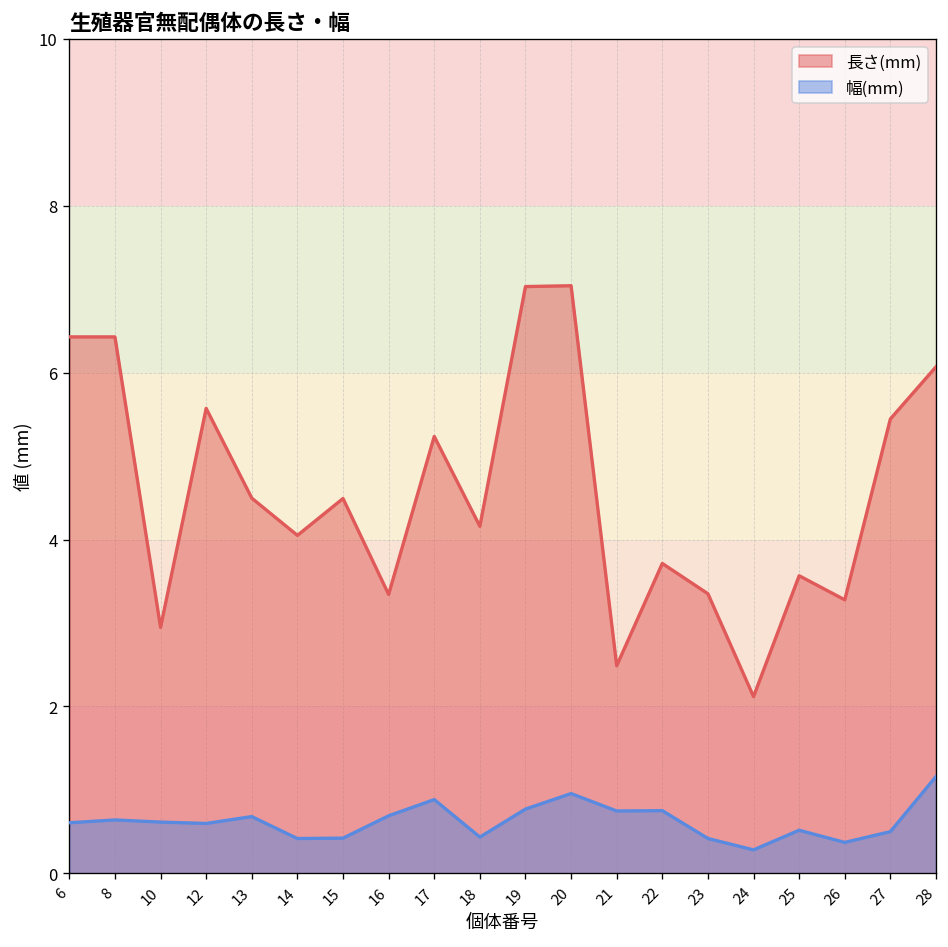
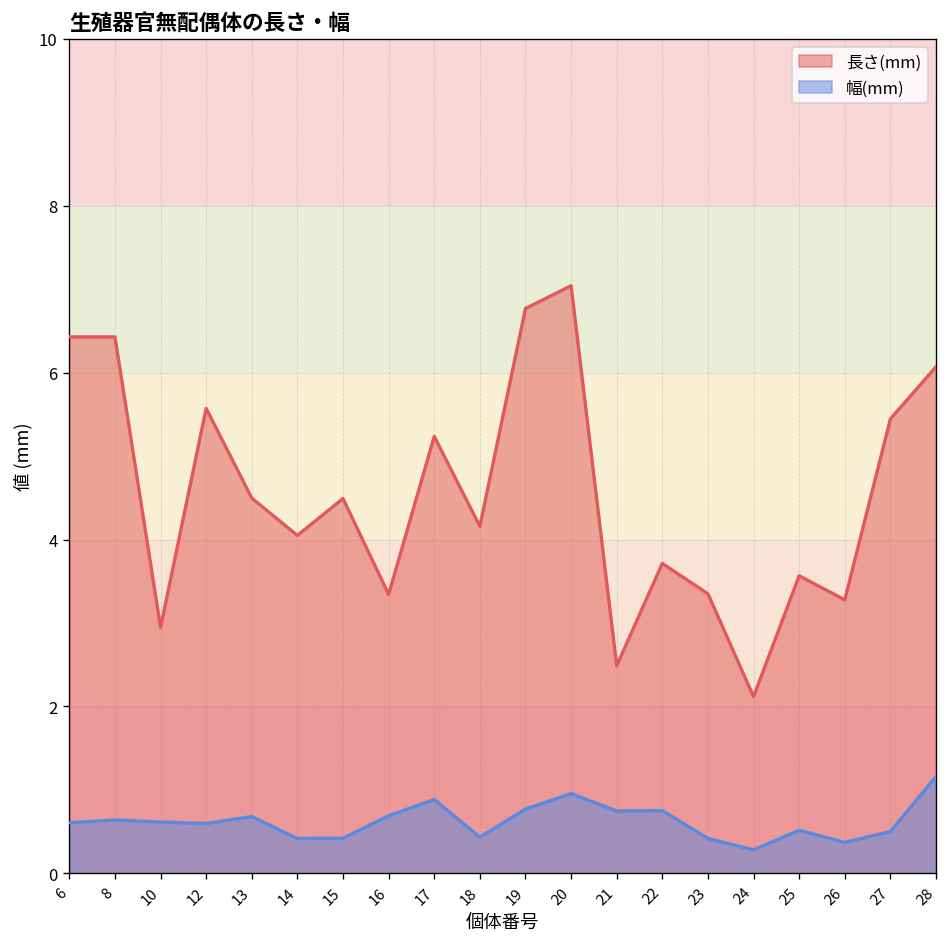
  {
    "長さ(mm)": {
      "6": 6.4,
      "8": 6.4,
      "10": 2.9,
      "12": 5.6,
      "13": 4.5,
      "14": 4.1,
      "15": 4.5,
      "16": 3.3,
      "17": 5.2,
      "18": 4.2,
-     "19": 7.0,
+     "19": 6.8,
      "20": 7.0,
      "21": 2.5,
      "22": 3.7,
      "23": 3.4,
      "24": 2.1,
      "25": 3.6,
      "26": 3.3,
      "27": 5.4,
      "28": 6.1
    },
    "幅(mm)": {
      "6": 0.6,
      "8": 0.6,
      "10": 0.6,
      "12": 0.6,
      "13": 0.7,
      "14": 0.4,
      "15": 0.4,
      "16": 0.7,
      "17": 0.9,
      "18": 0.4,
      "19": 0.8,
      "20": 1.0,
      "21": 0.7,
      "22": 0.8,
      "23": 0.4,
      "24": 0.3,
      "25": 0.5,
      "26": 0.4,
      "27": 0.5,
      "28": 1.2
    }
  }
